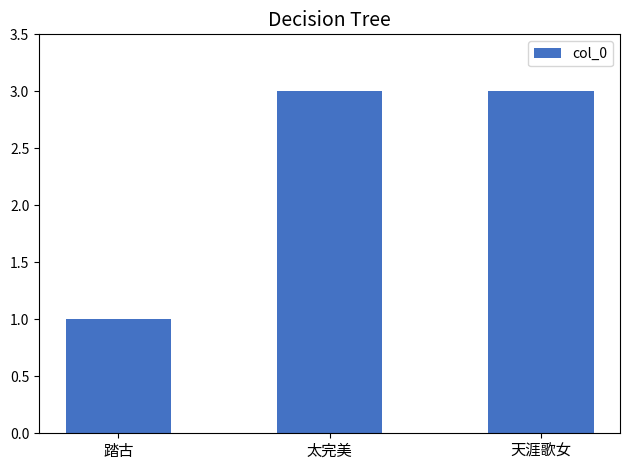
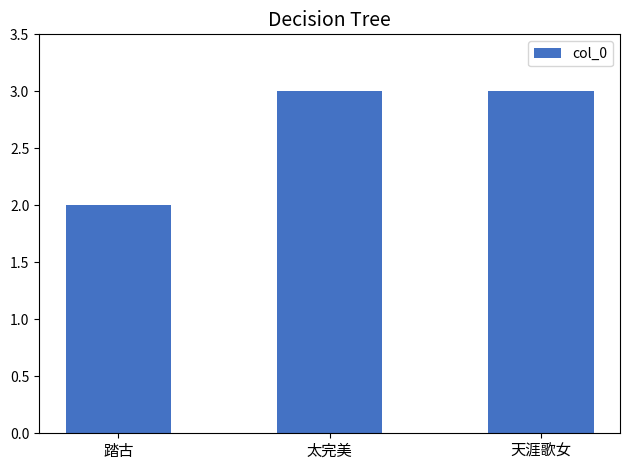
  {
-   "踏古": 1,
+   "踏古": 2,
    "太完美": 3,
    "天涯歌女": 3
  }
